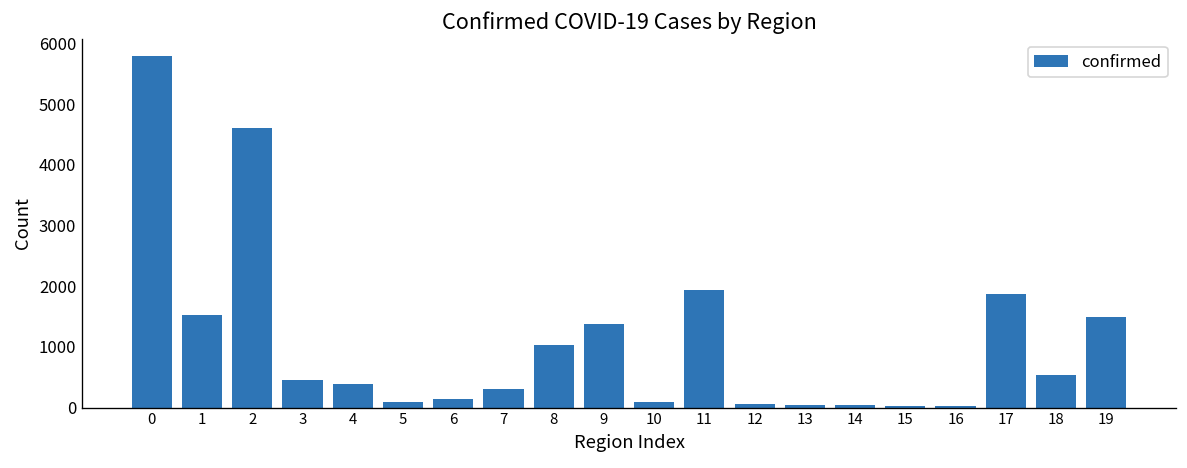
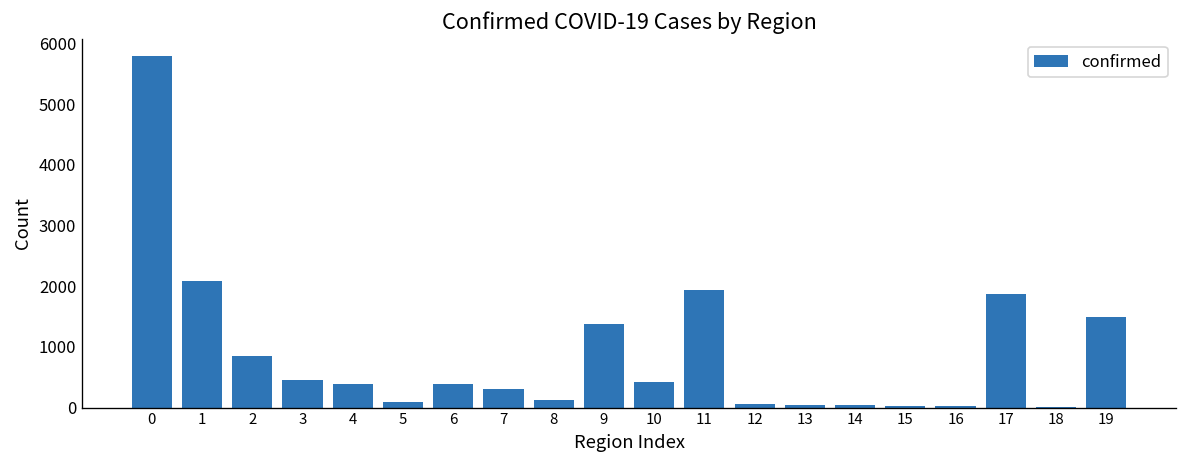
  {
    "0": 5800,
-   "1": 1500,
-   "2": 4600,
+   "1": 2100,
+   "2": 900,
    "3": 500,
    "4": 400,
    "5": 100,
-   "6": 100,
+   "6": 400,
    "7": 300,
-   "8": 1000,
+   "8": 100,
    "9": 1400,
-   "10": 100,
+   "10": 400,
    "11": 1900,
    "12": 100,
    "17": 1900,
-   "18": 500,
+   "18": 0,
    "19": 1500
  }
